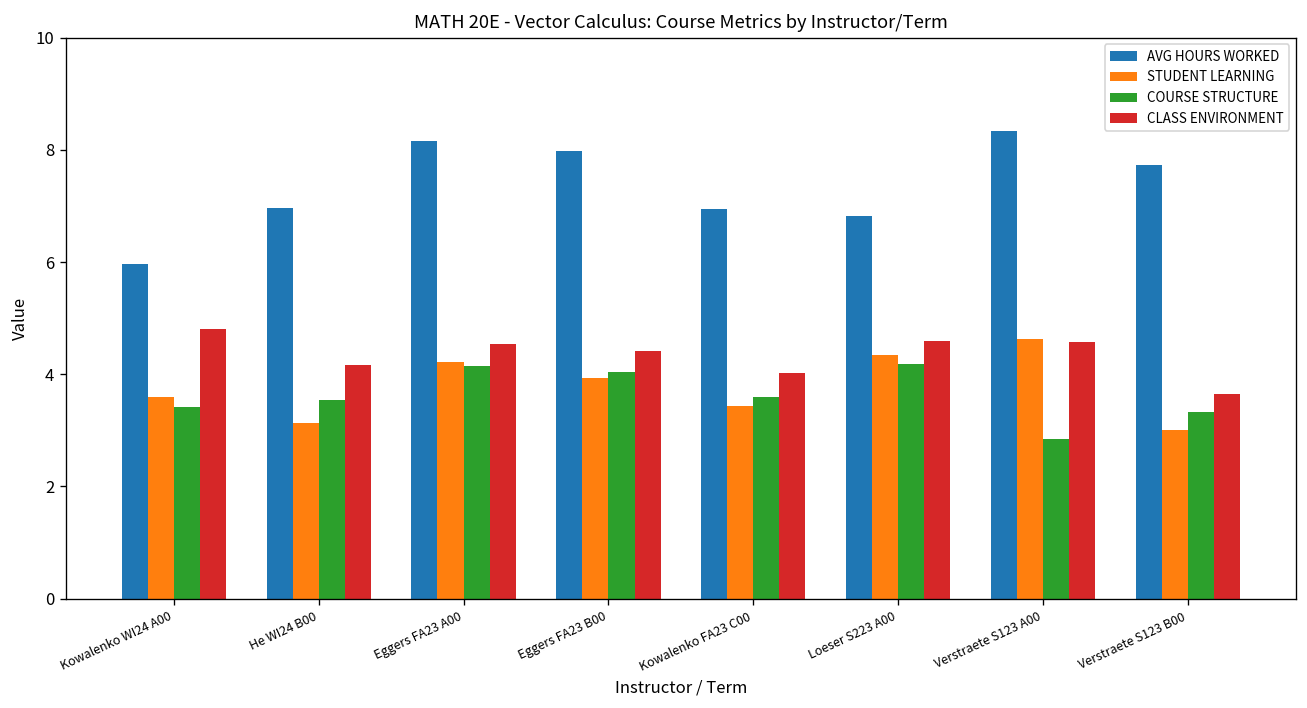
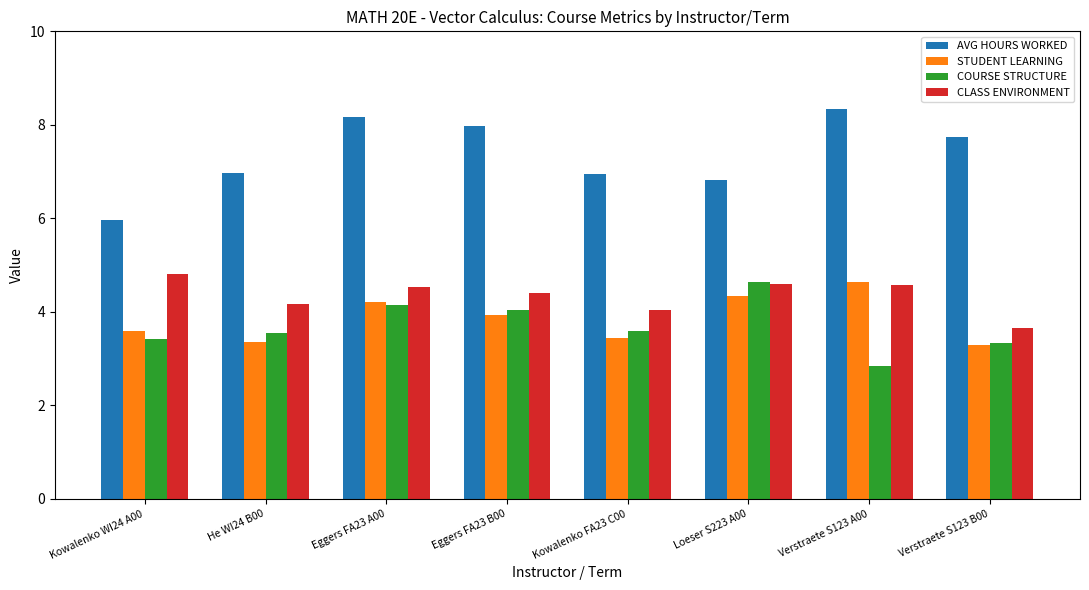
  {
    "AVG HOURS WORKED": {
      "Kowalenko WI24 A00": 6.0,
      "He WI24 B00": 7.0,
      "Eggers FA23 A00": 8.2,
      "Eggers FA23 B00": 8.0,
      "Kowalenko FA23 C00": 6.9,
      "Loeser S223 A00": 6.8,
      "Verstraete S123 A00": 8.3,
      "Verstraete S123 B00": 7.7
    },
    "STUDENT LEARNING": {
      "Kowalenko WI24 A00": 3.6,
-     "He WI24 B00": 3.1,
+     "He WI24 B00": 3.4,
      "Eggers FA23 A00": 4.2,
      "Eggers FA23 B00": 3.9,
      "Kowalenko FA23 C00": 3.4,
      "Loeser S223 A00": 4.3,
      "Verstraete S123 A00": 4.6,
-     "Verstraete S123 B00": 3.0
+     "Verstraete S123 B00": 3.3
    },
    "COURSE STRUCTURE": {
      "Kowalenko WI24 A00": 3.4,
      "He WI24 B00": 3.6,
      "Eggers FA23 A00": 4.2,
      "Eggers FA23 B00": 4.0,
      "Kowalenko FA23 C00": 3.6,
-     "Loeser S223 A00": 4.2,
+     "Loeser S223 A00": 4.6,
      "Verstraete S123 A00": 2.9,
      "Verstraete S123 B00": 3.3
    },
    "CLASS ENVIRONMENT": {
      "Kowalenko WI24 A00": 4.8,
      "He WI24 B00": 4.2,
      "Eggers FA23 A00": 4.5,
      "Eggers FA23 B00": 4.4,
      "Kowalenko FA23 C00": 4.0,
      "Loeser S223 A00": 4.6,
      "Verstraete S123 A00": 4.6,
      "Verstraete S123 B00": 3.7
    }
  }
